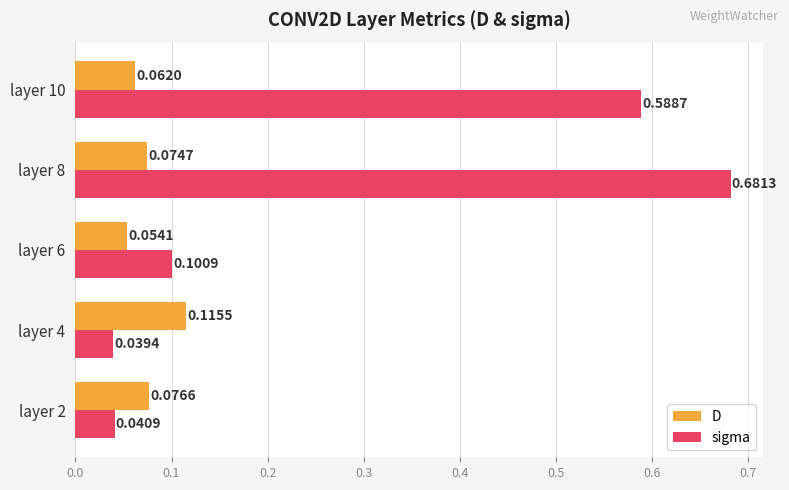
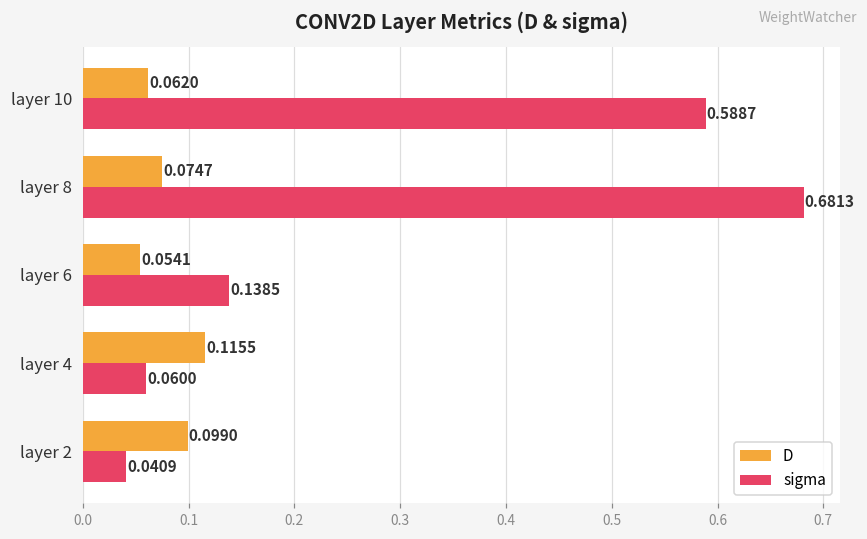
  {
    "D": {
      "layer 10": 0.0620,
      "layer 8": 0.0747,
      "layer 6": 0.0541,
      "layer 4": 0.1155,
-     "layer 2": 0.0766
+     "layer 2": 0.0990
    },
    "sigma": {
      "layer 10": 0.5887,
      "layer 8": 0.6813,
-     "layer 6": 0.1009,
-     "layer 4": 0.0394,
+     "layer 6": 0.1385,
+     "layer 4": 0.0600,
      "layer 2": 0.0409
    }
  }
